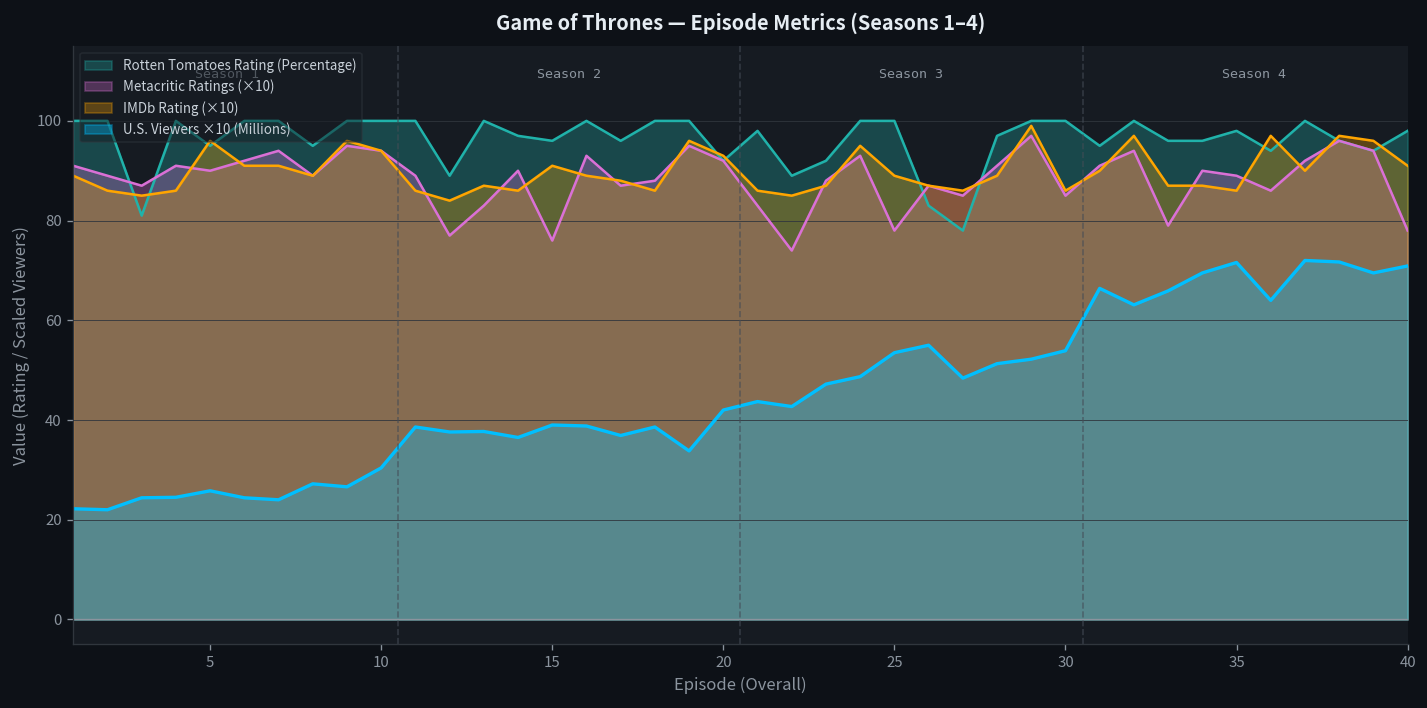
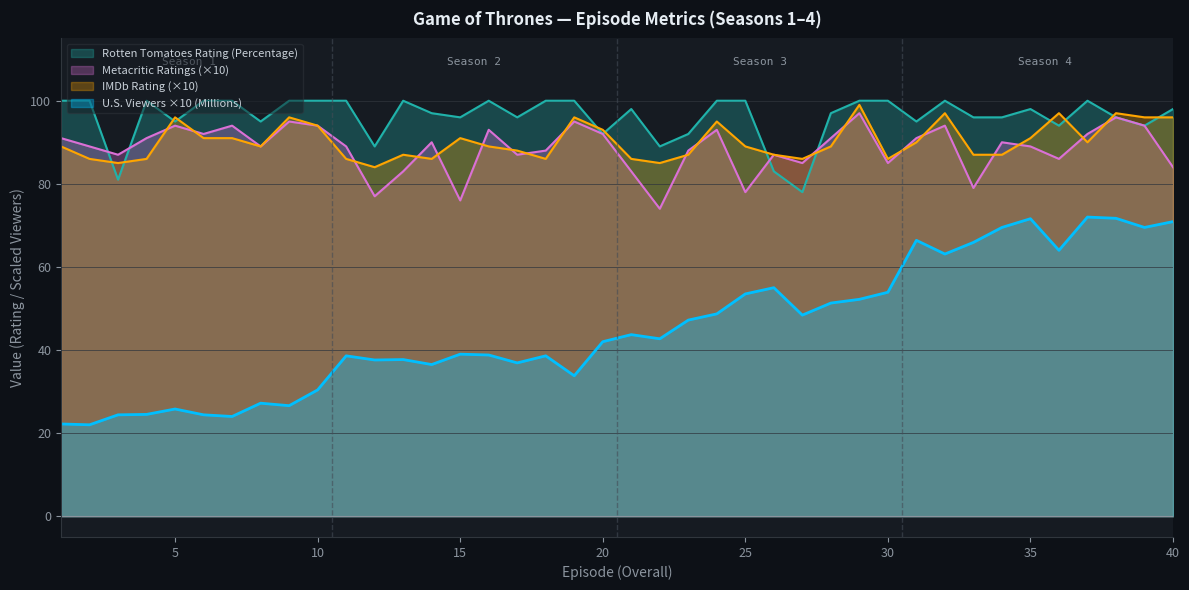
  {
    "Metacritic Ratings (×10)": {
-     "5": 90,
+     "5": 94,
      "15": 76,
      "25": 78,
      "30": 85,
      "35": 89,
-     "40": 78
+     "40": 84
    },
    "IMDb Rating (×10)": {
      "5": 96,
      "15": 91,
      "20": 93,
      "25": 89,
      "30": 86,
-     "35": 86,
-     "40": 91
+     "35": 91,
+     "40": 96
    }
  }
